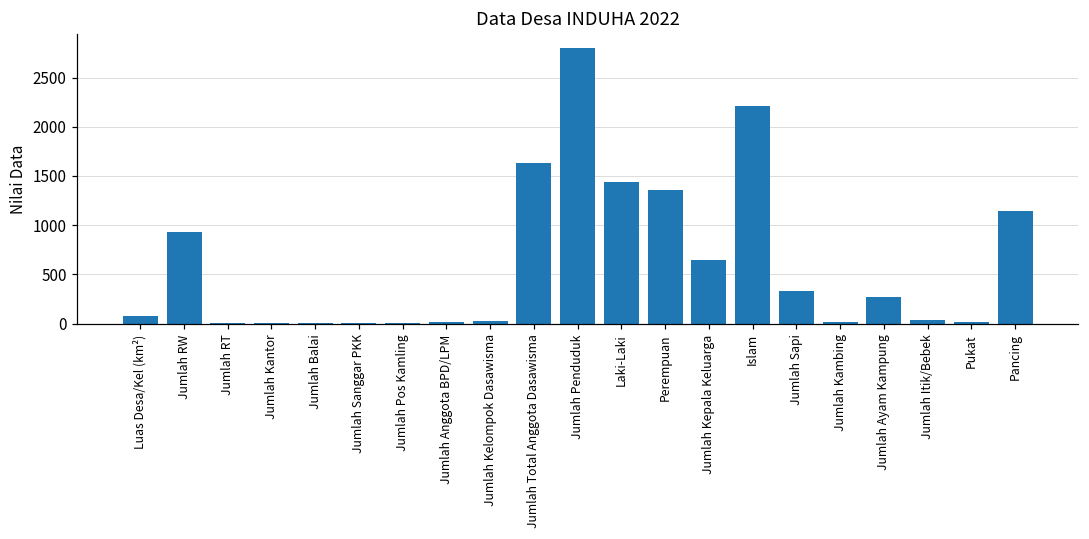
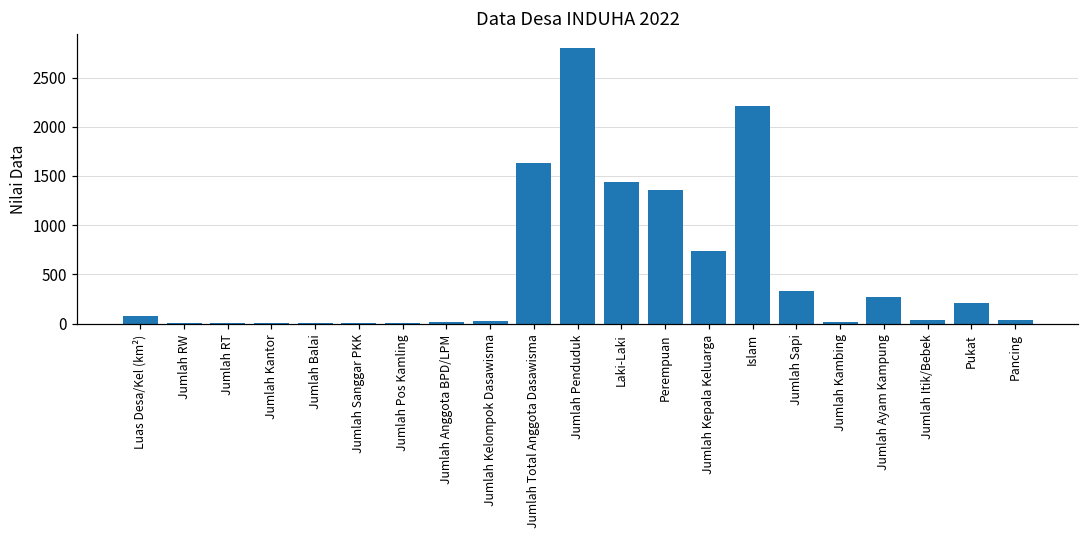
  {
    "Luas Desa/Kel (km²)": 100,
-   "Jumlah RW": 900,
+   "Jumlah RW": 0,
    "Jumlah Total Anggota Dasawisma": 1600,
    "Jumlah Penduduk": 2800,
    "Laki-Laki": 1400,
    "Perempuan": 1400,
-   "Jumlah Kepala Keluarga": 600,
+   "Jumlah Kepala Keluarga": 700,
    "Islam": 2200,
    "Jumlah Sapi": 300,
    "Jumlah Ayam Kampung": 300,
    "Jumlah Itik/Bebek": 0,
-   "Pukat": 0,
-   "Pancing": 1100
+   "Pukat": 200,
+   "Pancing": 0
  }
